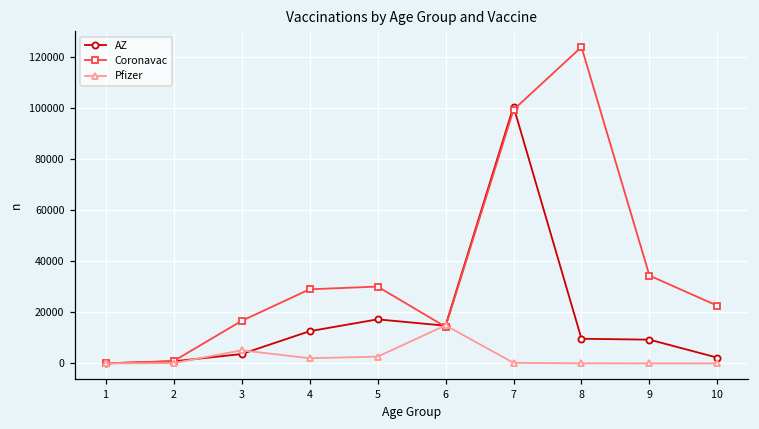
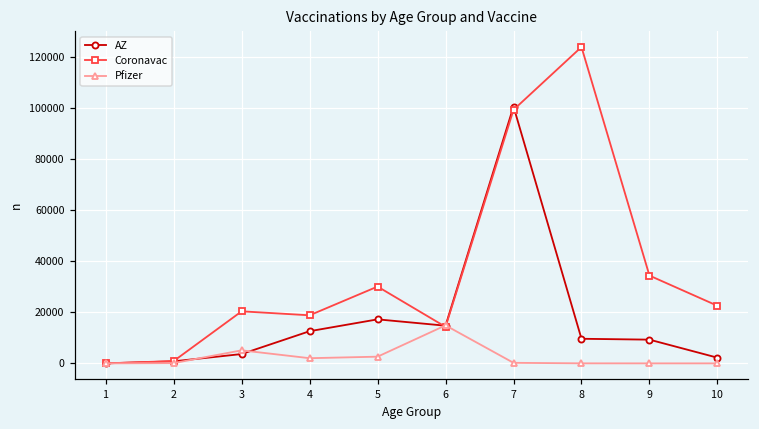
  {
    "AZ": {
      "3": 4000,
      "4": 13000,
      "5": 17000,
      "7": 101000,
      "8": 10000,
      "9": 9000,
      "10": 2000
    },
    "Coronavac": {
-     "3": 17000,
-     "4": 29000,
+     "3": 20000,
+     "4": 19000,
      "5": 30000,
      "7": 99000,
      "8": 124000,
      "9": 34000,
      "10": 23000
    },
    "Pfizer": {
      "3": 5000,
      "4": 2000,
      "5": 3000,
      "7": 0,
      "8": 0,
      "9": 0,
      "10": 0
    }
  }
